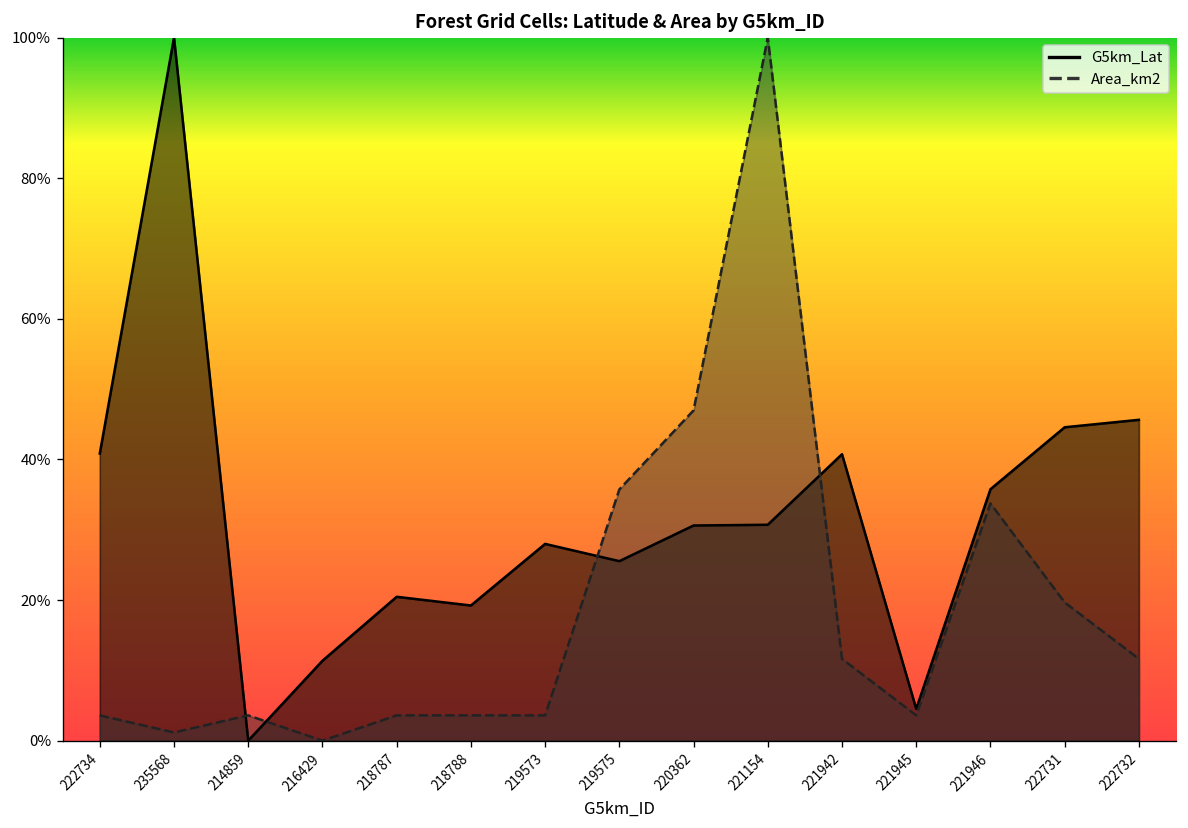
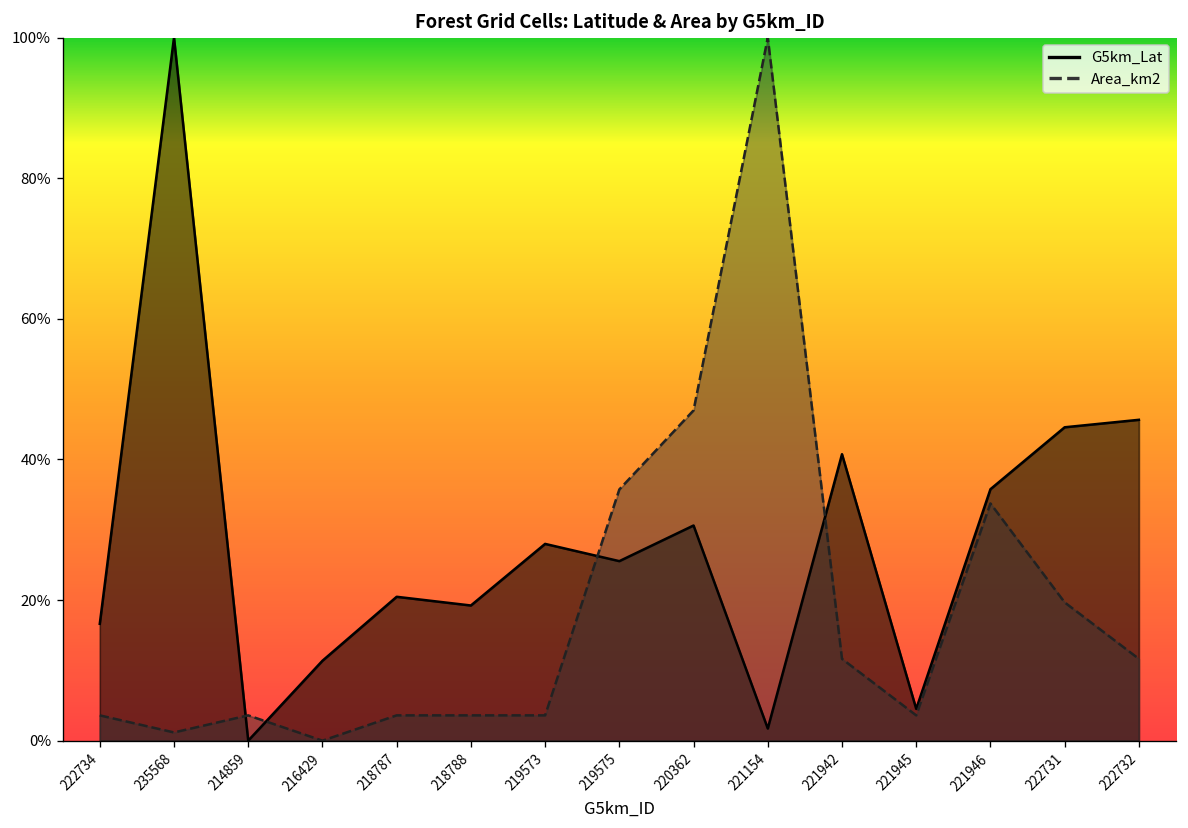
  {
    "G5km_Lat": {
-     "222734": "41%",
+     "222734": "17%",
      "235568": "100%",
      "214859": "0%",
      "216429": "11%",
      "218787": "20%",
      "218788": "19%",
      "219573": "28%",
      "219575": "26%",
      "220362": "31%",
-     "221154": "31%",
+     "221154": "2%",
      "221942": "41%",
      "221945": "5%",
      "221946": "36%",
      "222731": "45%",
      "222732": "46%"
    },
    "Area_km2": {
      "222734": "4%",
      "235568": "1%",
      "214859": "4%",
      "216429": "0%",
      "218787": "4%",
      "218788": "4%",
      "219573": "4%",
      "219575": "36%",
      "220362": "47%",
      "221154": "100%",
      "221942": "12%",
      "221945": "4%",
      "221946": "34%",
      "222731": "20%",
      "222732": "12%"
    }
  }
